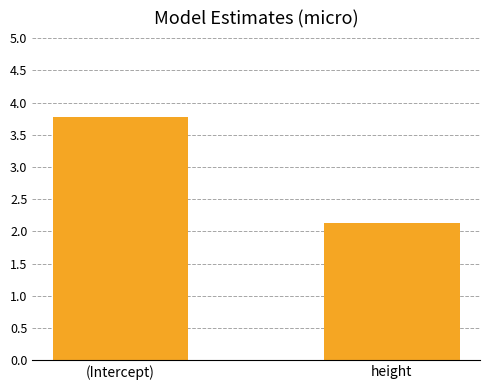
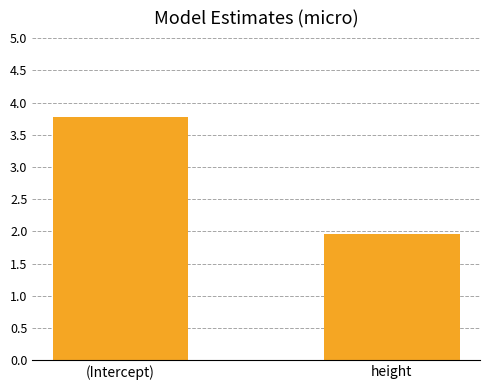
  {
    "(Intercept)": 3.8,
-   "height": 2.1
+   "height": 2.0
  }
